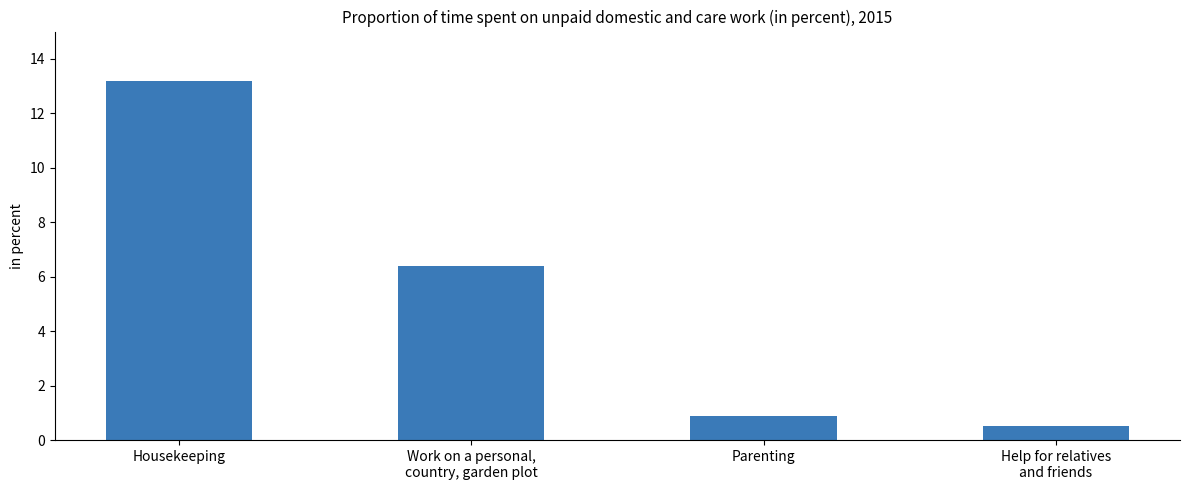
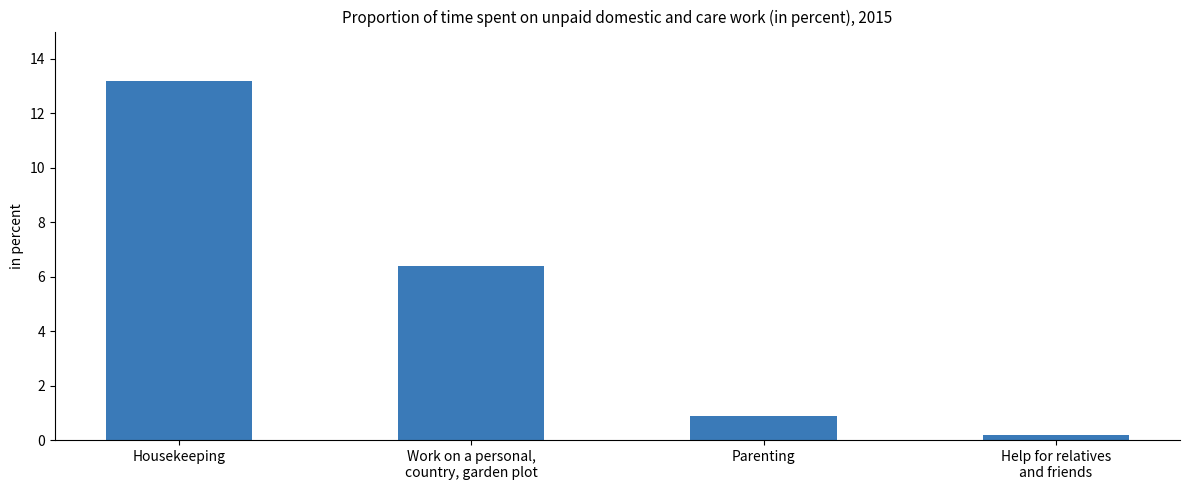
  {
    "Housekeeping": 13.2,
    "Work on a personal, country, garden plot": 6.4,
    "Parenting": 0.9,
-   "Help for relatives and friends": 0.5
+   "Help for relatives and friends": 0.2
  }
